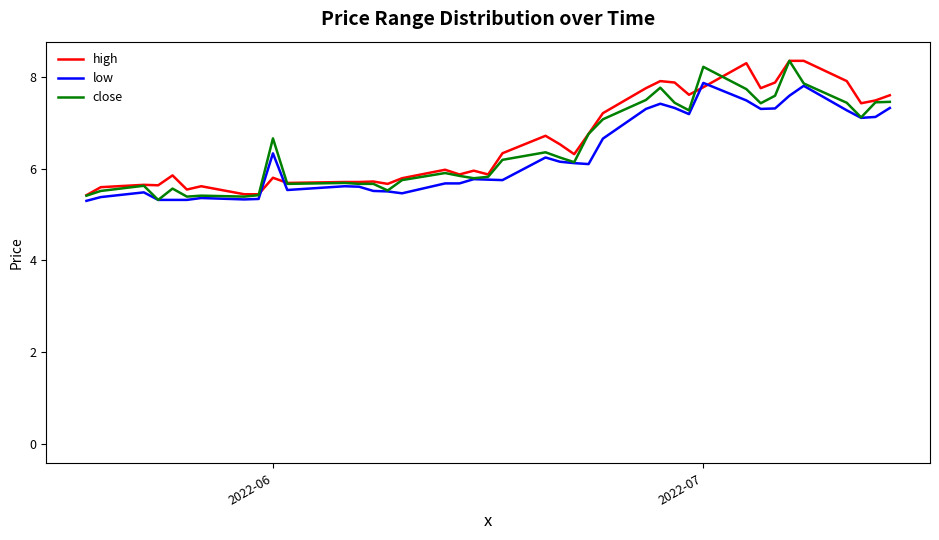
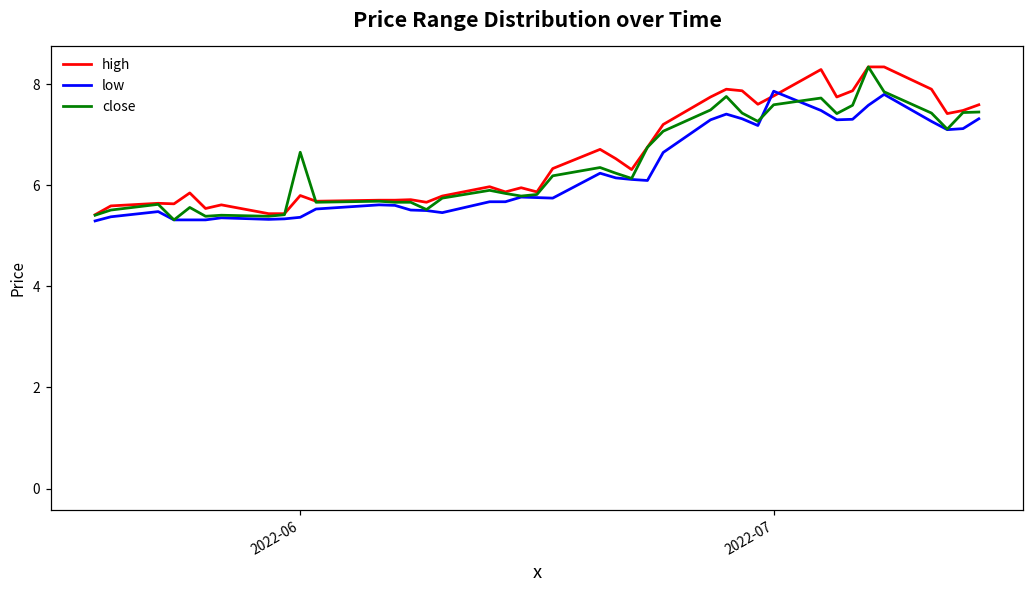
  {
    "high": {
      "2022-06": 5.8,
      "2022-07": 7.8
    },
    "low": {
-     "2022-06": 6.3,
+     "2022-06": 5.4,
      "2022-07": 7.9
    },
    "close": {
      "2022-06": 6.7,
-     "2022-07": 8.2
+     "2022-07": 7.6
    }
  }
